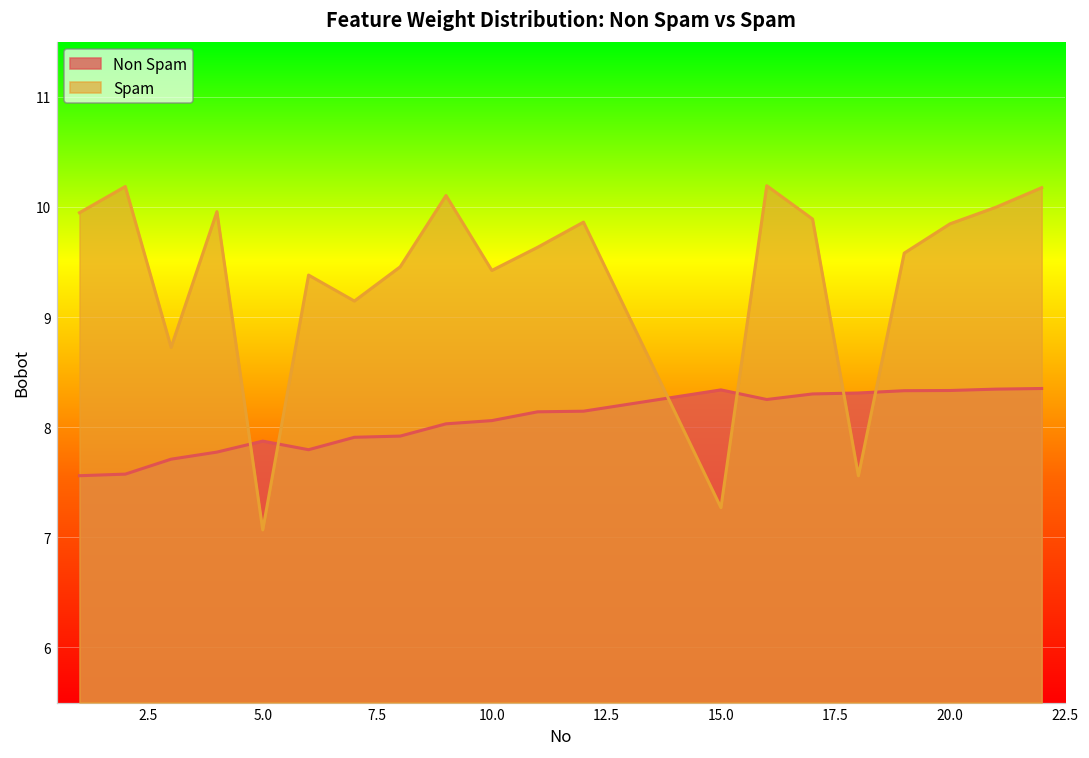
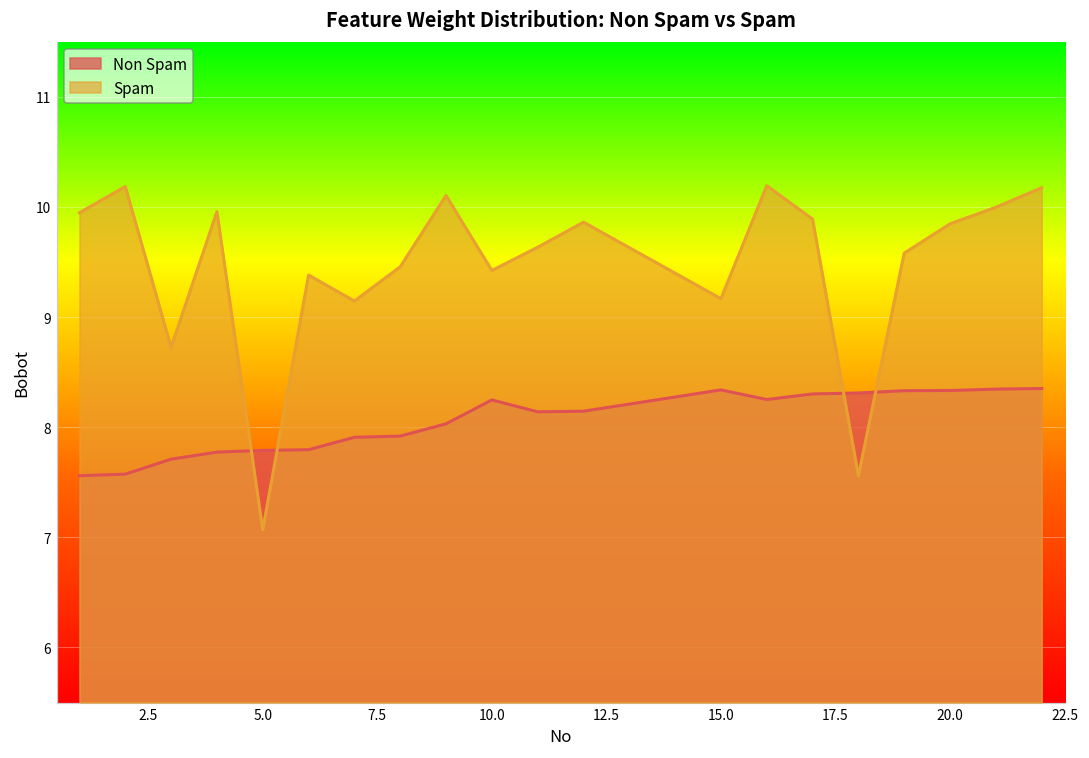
  {
    "Non Spam": {
-     "5.0": 7.87,
-     "10.0": 8.06,
+     "5.0": 7.79,
+     "10.0": 8.25,
      "15.0": 8.34,
      "20.0": 8.33
    },
    "Spam": {
      "5.0": 7.07,
      "10.0": 9.42,
-     "15.0": 7.27,
+     "15.0": 9.17,
      "20.0": 9.85
    }
  }
